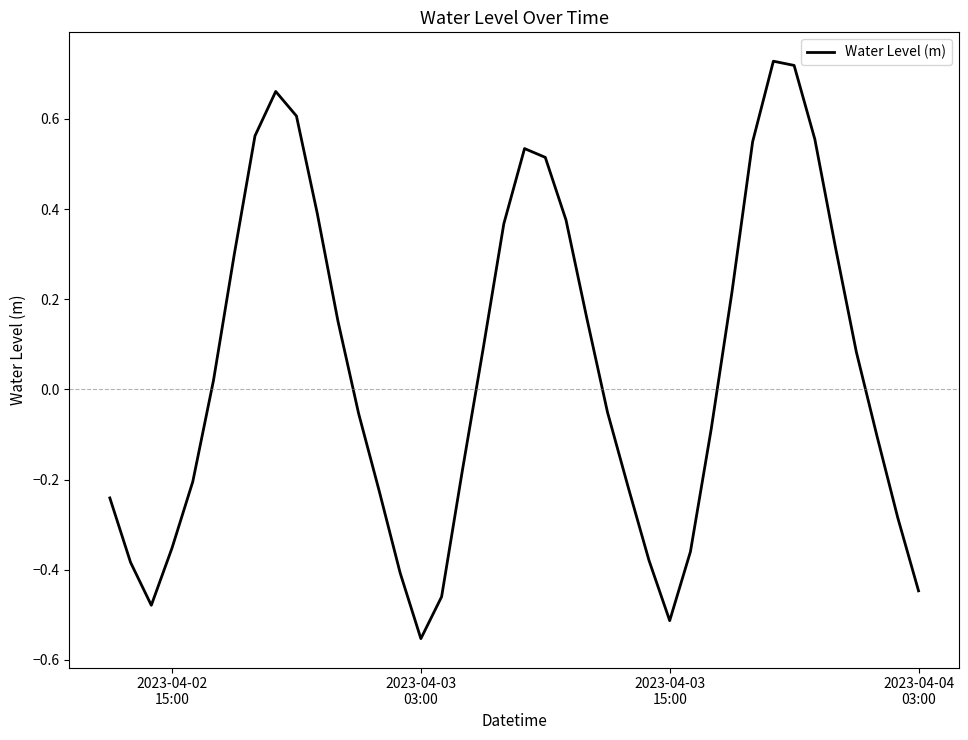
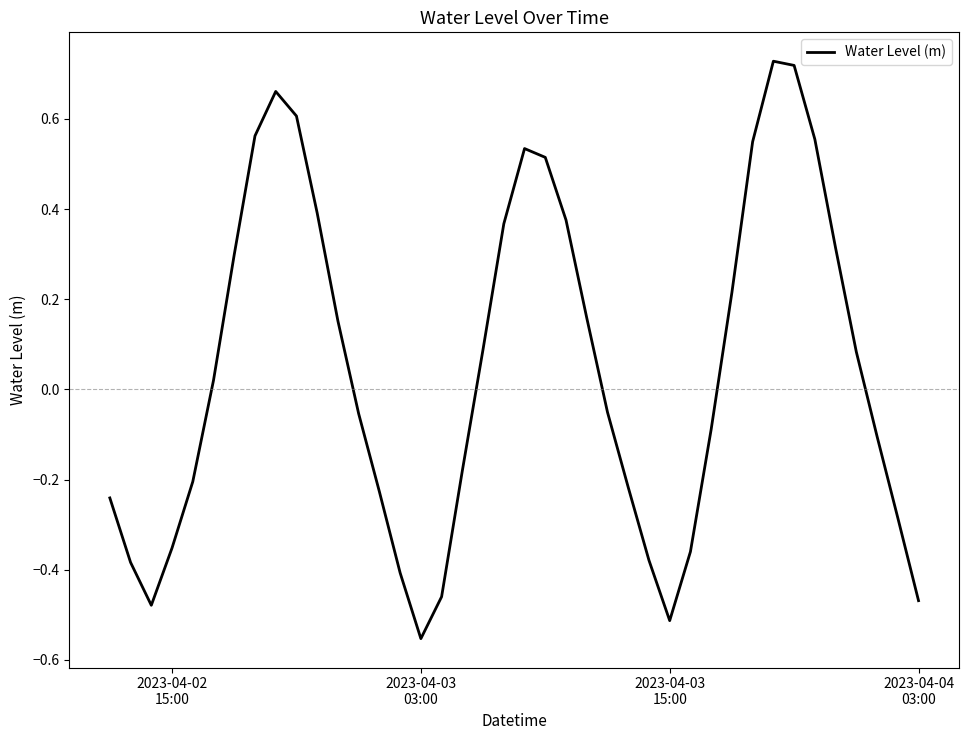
  {
    "2023-04-02 15:00": -0.35,
    "2023-04-03 03:00": -0.55,
    "2023-04-03 15:00": -0.51,
-   "2023-04-04 03:00": -0.45
+   "2023-04-04 03:00": -0.47
  }
